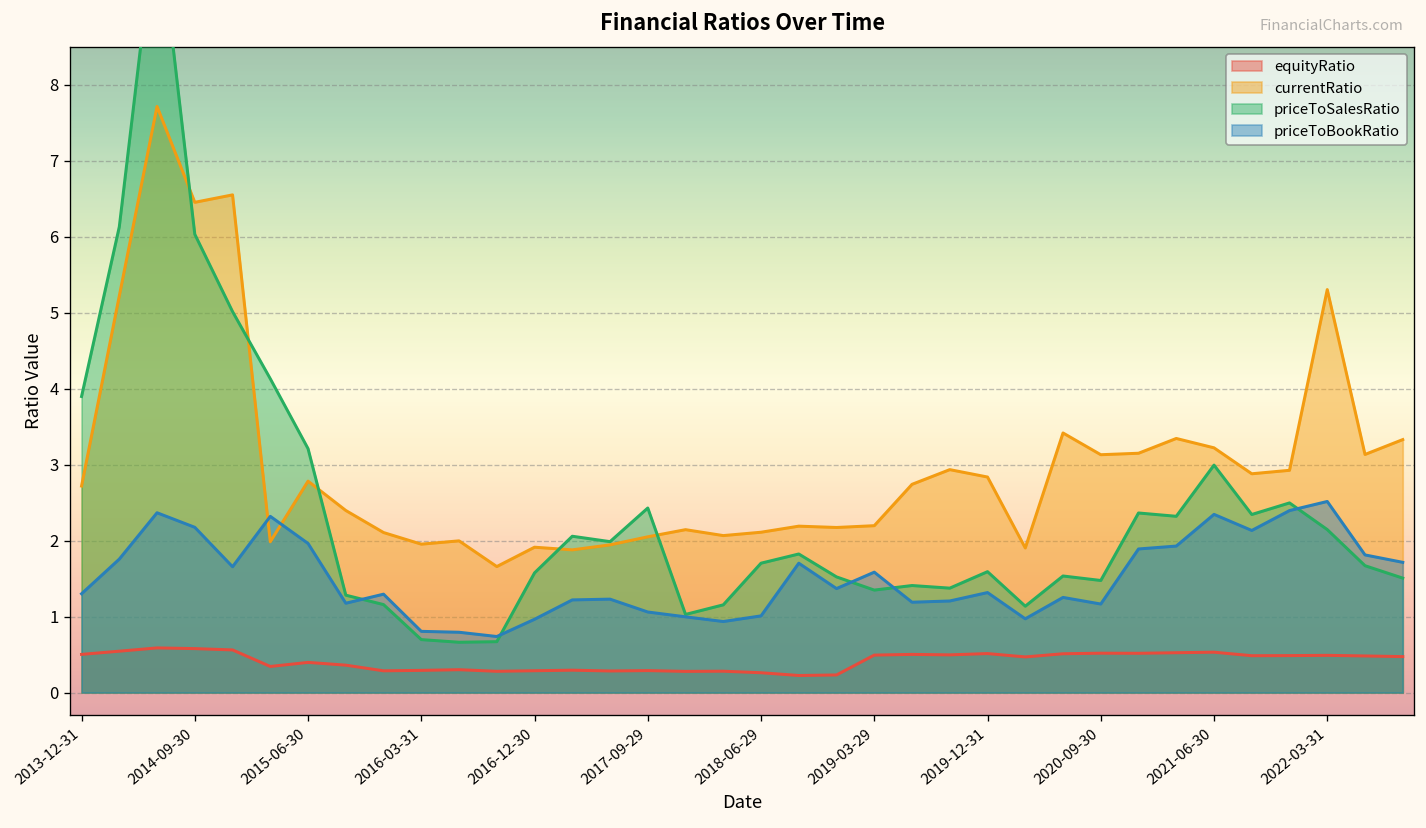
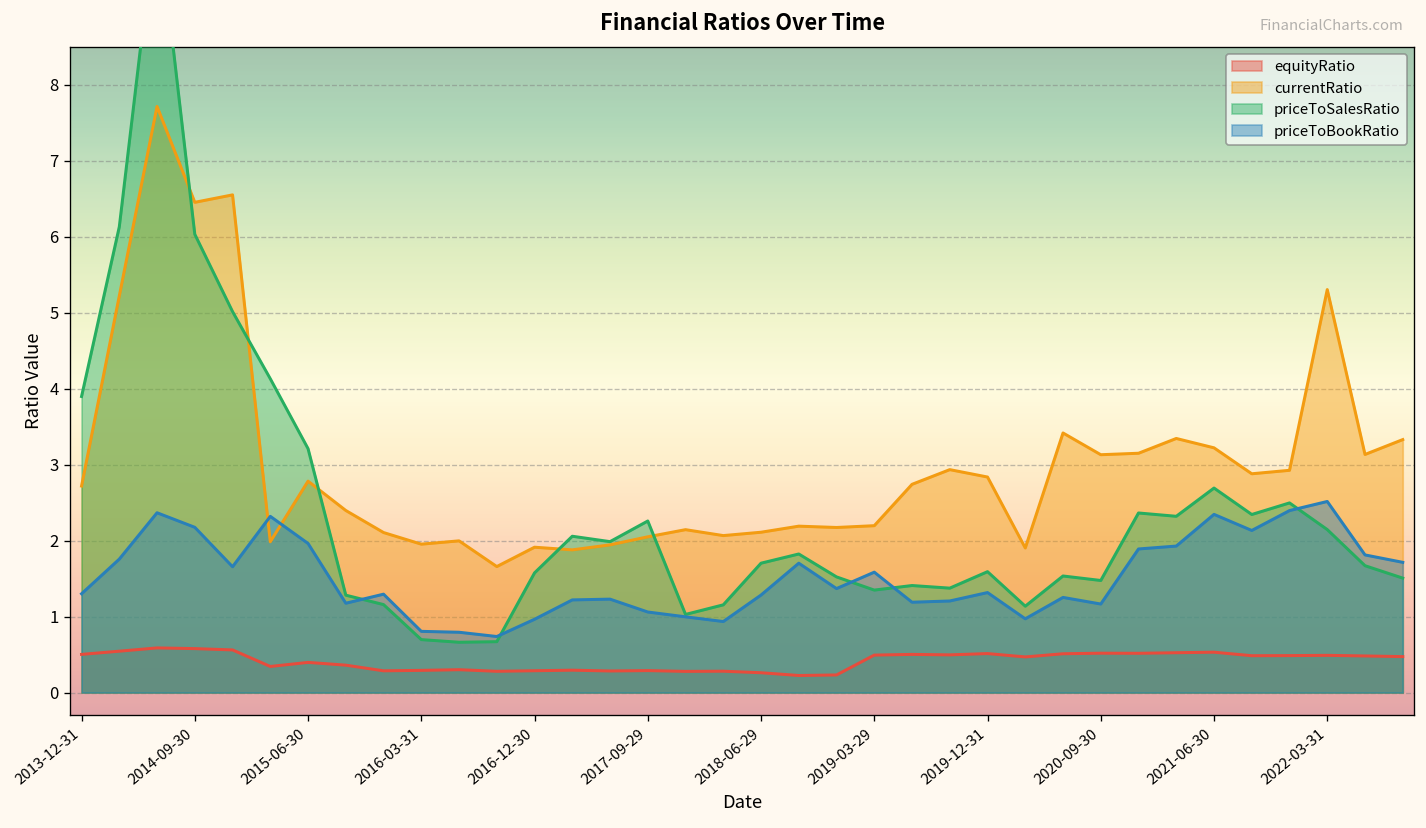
  {
    "equityRatio": {
      "2013-12-31": 0.5,
      "2014-09-30": 0.6,
      "2015-06-30": 0.4,
      "2016-03-31": 0.3,
      "2016-12-30": 0.3,
      "2017-09-29": 0.3,
      "2018-06-29": 0.3,
      "2019-03-29": 0.5,
      "2019-12-31": 0.5,
      "2020-09-30": 0.5,
      "2021-06-30": 0.5,
      "2022-03-31": 0.5
    },
    "currentRatio": {
      "2013-12-31": 2.7,
      "2014-09-30": 6.5,
      "2015-06-30": 2.8,
      "2016-03-31": 2.0,
      "2016-12-30": 1.9,
      "2017-09-29": 2.0,
      "2018-06-29": 2.1,
      "2019-03-29": 2.2,
      "2019-12-31": 2.8,
      "2020-09-30": 3.1,
      "2021-06-30": 3.2,
      "2022-03-31": 5.3
    },
    "priceToSalesRatio": {
      "2013-12-31": 3.9,
      "2014-09-30": 6.0,
      "2015-06-30": 3.2,
      "2016-03-31": 0.7,
      "2016-12-30": 1.6,
-     "2017-09-29": 2.4,
+     "2017-09-29": 2.3,
      "2018-06-29": 1.7,
      "2019-03-29": 1.3,
      "2019-12-31": 1.6,
      "2020-09-30": 1.5,
-     "2021-06-30": 3.0,
+     "2021-06-30": 2.7,
      "2022-03-31": 2.1
    },
    "priceToBookRatio": {
      "2013-12-31": 1.3,
      "2014-09-30": 2.2,
      "2015-06-30": 2.0,
      "2016-03-31": 0.8,
      "2016-12-30": 1.0,
      "2017-09-29": 1.1,
-     "2018-06-29": 1.0,
+     "2018-06-29": 1.3,
      "2019-03-29": 1.6,
      "2019-12-31": 1.3,
      "2020-09-30": 1.2,
      "2021-06-30": 2.3,
      "2022-03-31": 2.5
    }
  }
